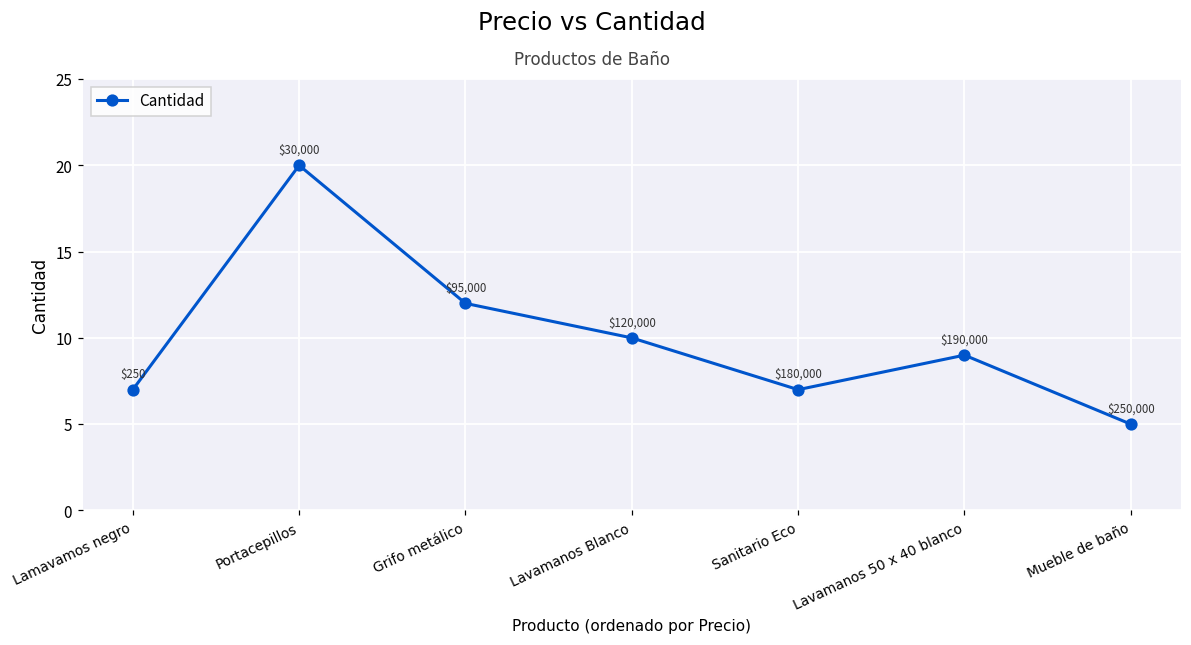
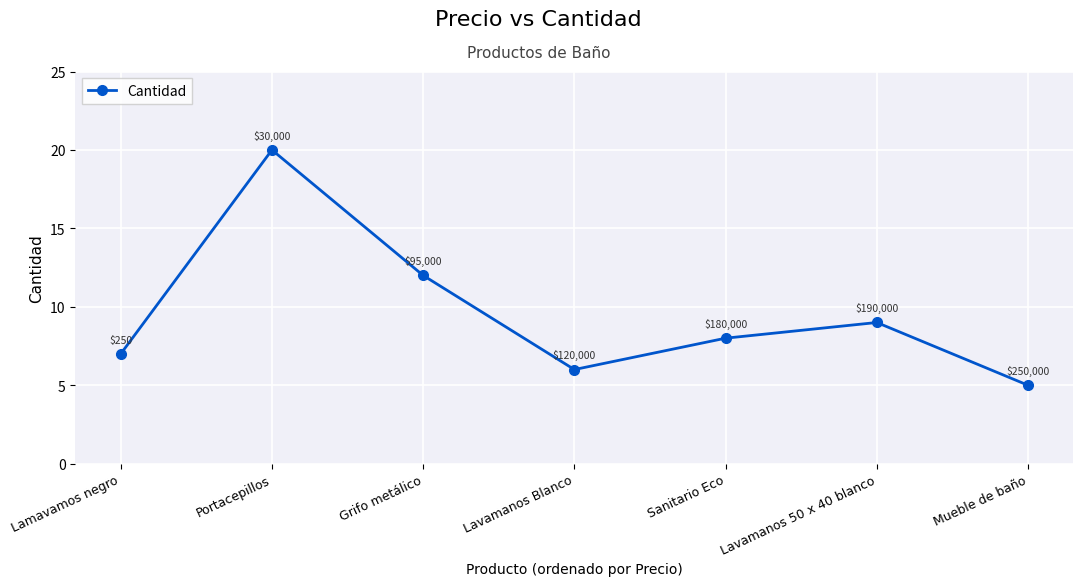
  {
-   "Lavamanos Blanco": 10,
-   "Sanitario Eco": 7
+   "Lavamanos Blanco": 6,
+   "Sanitario Eco": 8
  }
